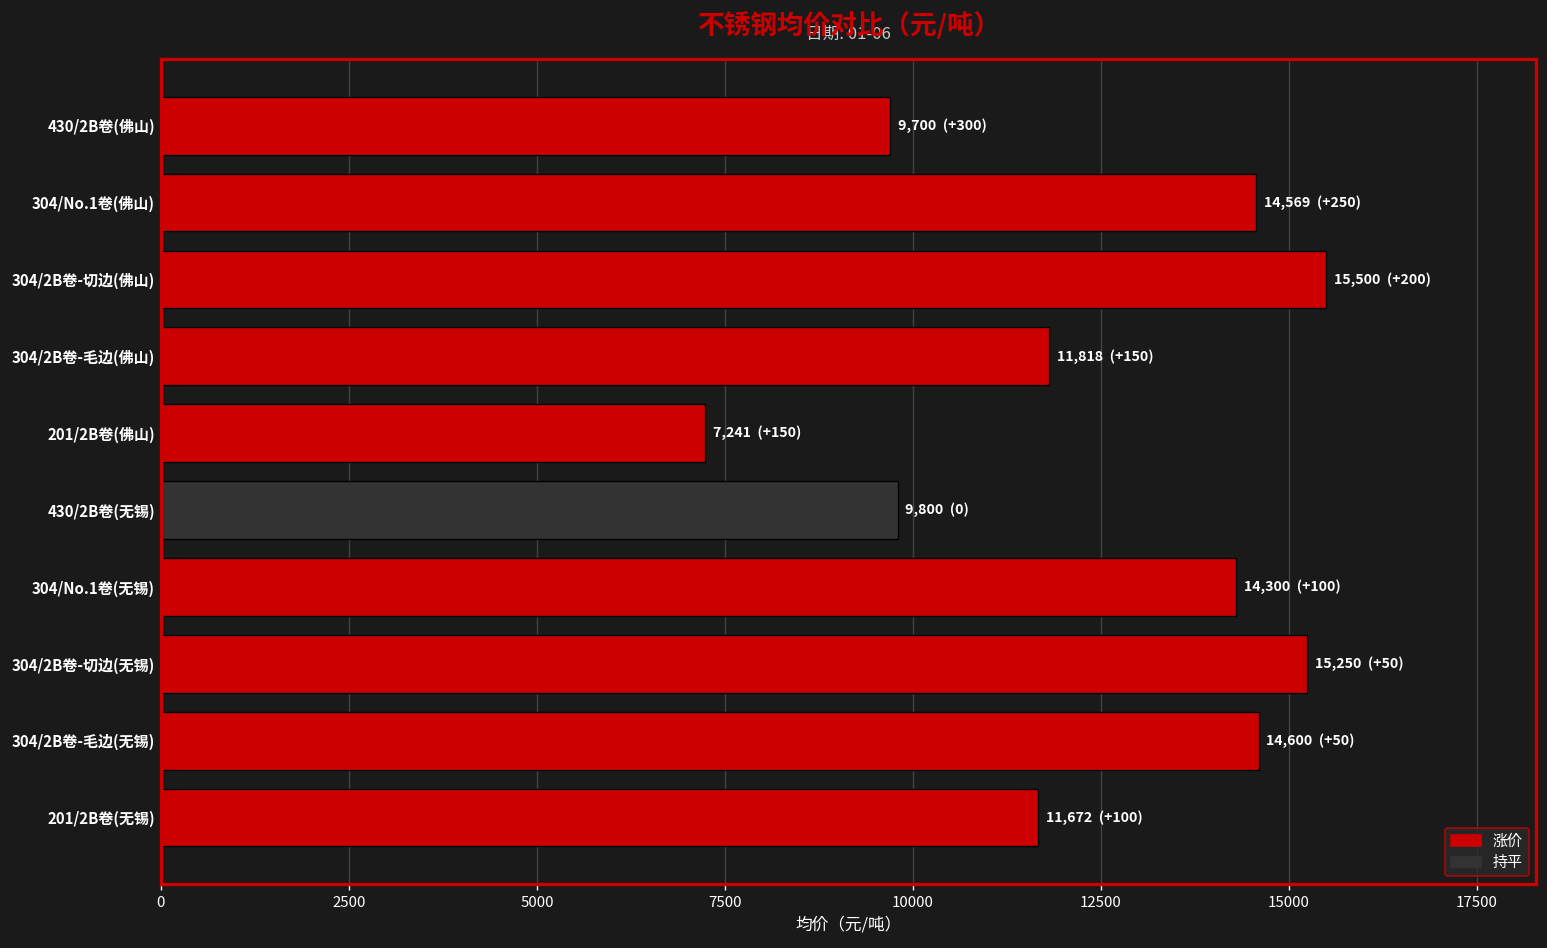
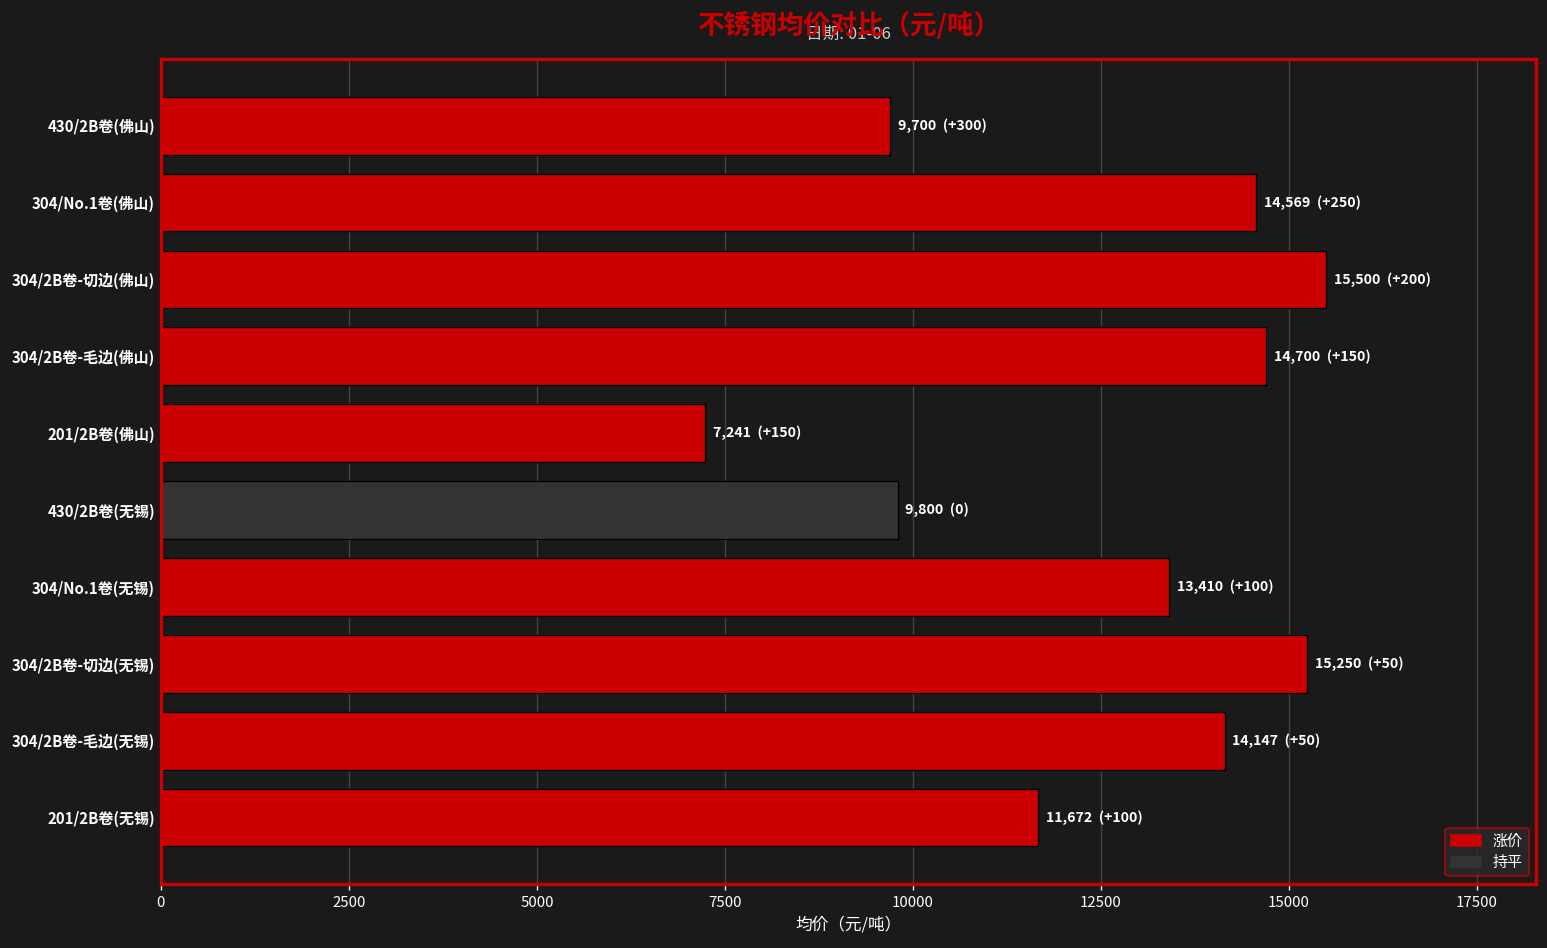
  {
    "430/2B卷(佛山)": "9,700",
    "304/No.1卷(佛山)": "14,569",
    "304/2B卷-切边(佛山)": "15,500",
-   "304/2B卷-毛边(佛山)": "11,818",
+   "304/2B卷-毛边(佛山)": "14,700",
    "201/2B卷(佛山)": "7,241",
    "430/2B卷(无锡)": "9,800",
-   "304/No.1卷(无锡)": "14,300",
+   "304/No.1卷(无锡)": "13,410",
    "304/2B卷-切边(无锡)": "15,250",
-   "304/2B卷-毛边(无锡)": "14,600",
+   "304/2B卷-毛边(无锡)": "14,147",
    "201/2B卷(无锡)": "11,672"
  }
